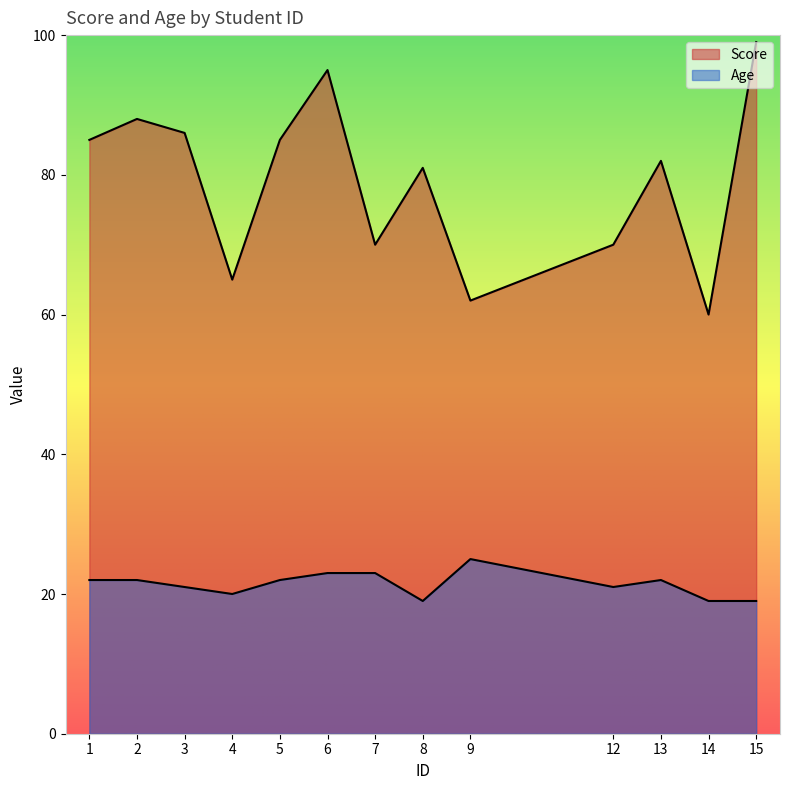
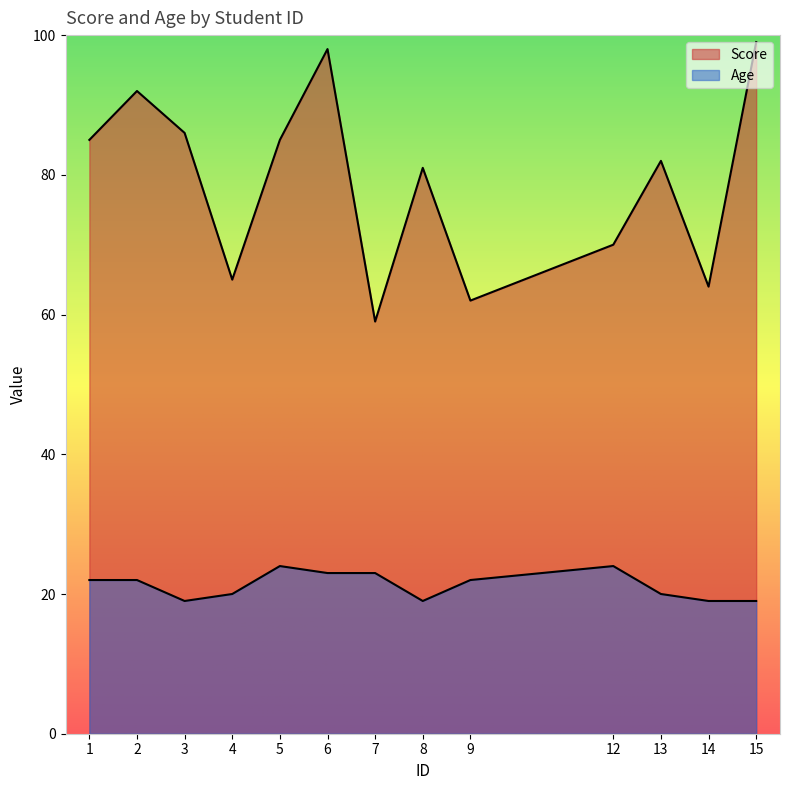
  {
    "Score": {
      "1": 85,
-     "2": 88,
+     "2": 92,
      "3": 86,
      "4": 65,
      "5": 85,
-     "6": 95,
-     "7": 70,
+     "6": 98,
+     "7": 59,
      "8": 81,
      "9": 62,
      "12": 70,
      "13": 82,
-     "14": 60
+     "14": 64
    },
    "Age": {
      "1": 22,
      "2": 22,
-     "3": 21,
+     "3": 19,
      "4": 20,
-     "5": 22,
+     "5": 24,
      "6": 23,
      "7": 23,
      "8": 19,
-     "9": 25,
-     "12": 21,
-     "13": 22,
+     "9": 22,
+     "12": 24,
+     "13": 20,
      "14": 19,
      "15": 19
    }
  }
